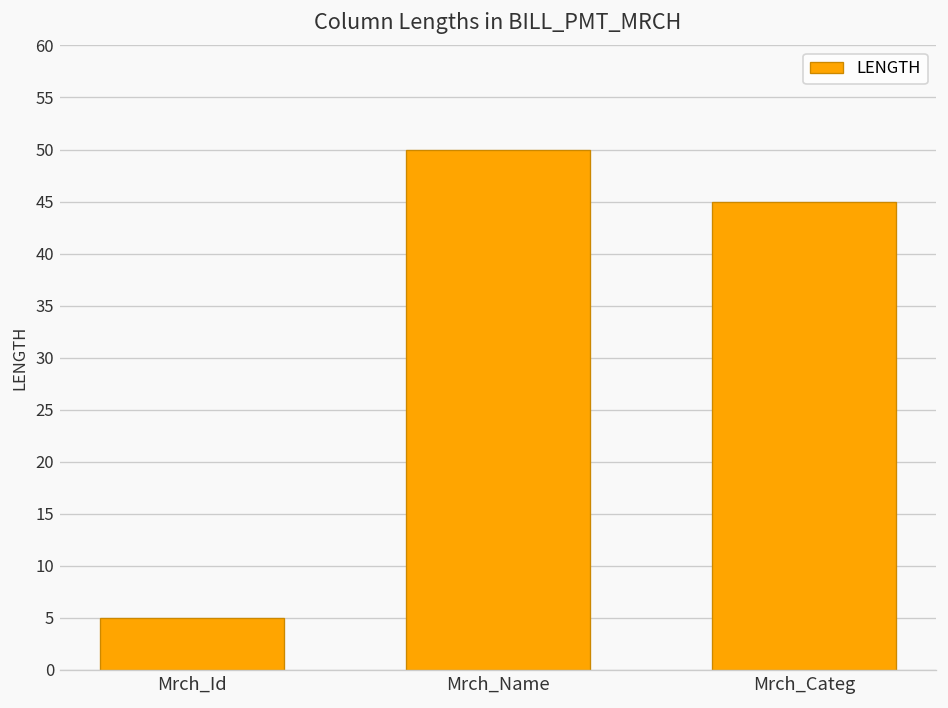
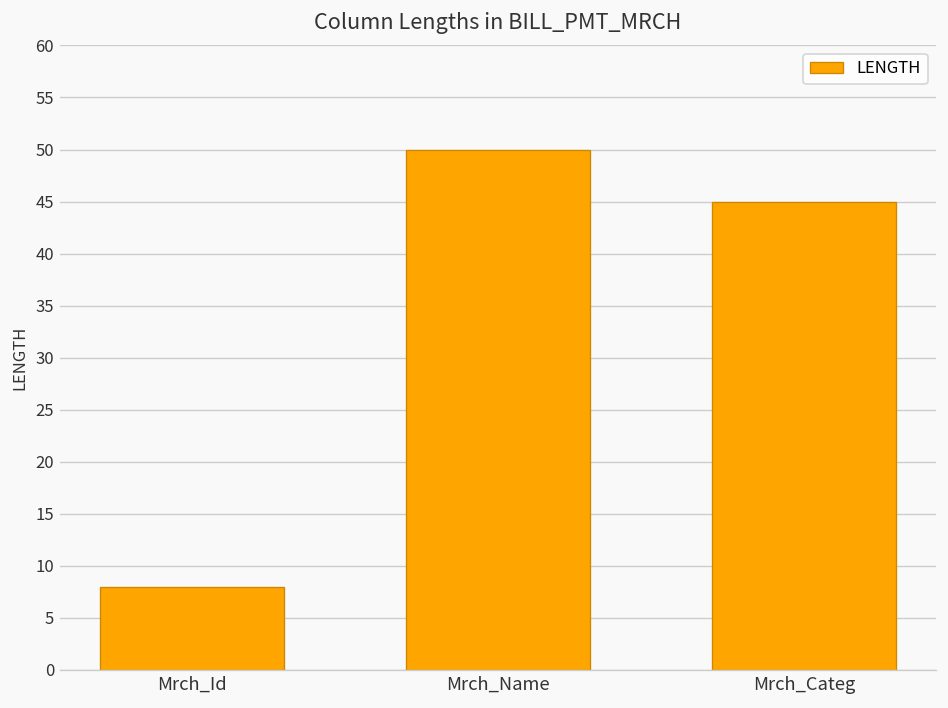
  {
-   "Mrch_Id": 5,
+   "Mrch_Id": 8,
    "Mrch_Name": 50,
    "Mrch_Categ": 45
  }
